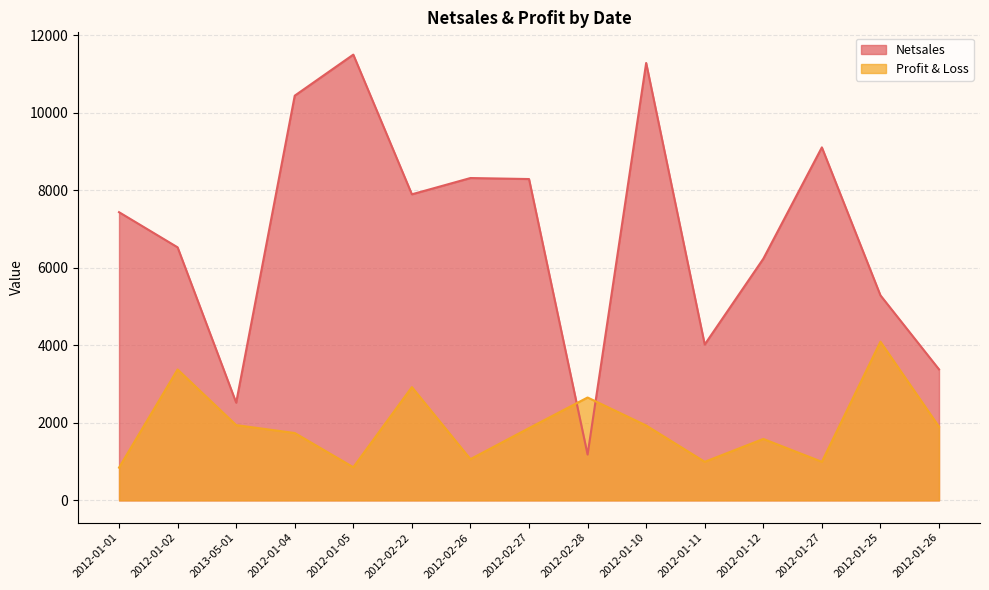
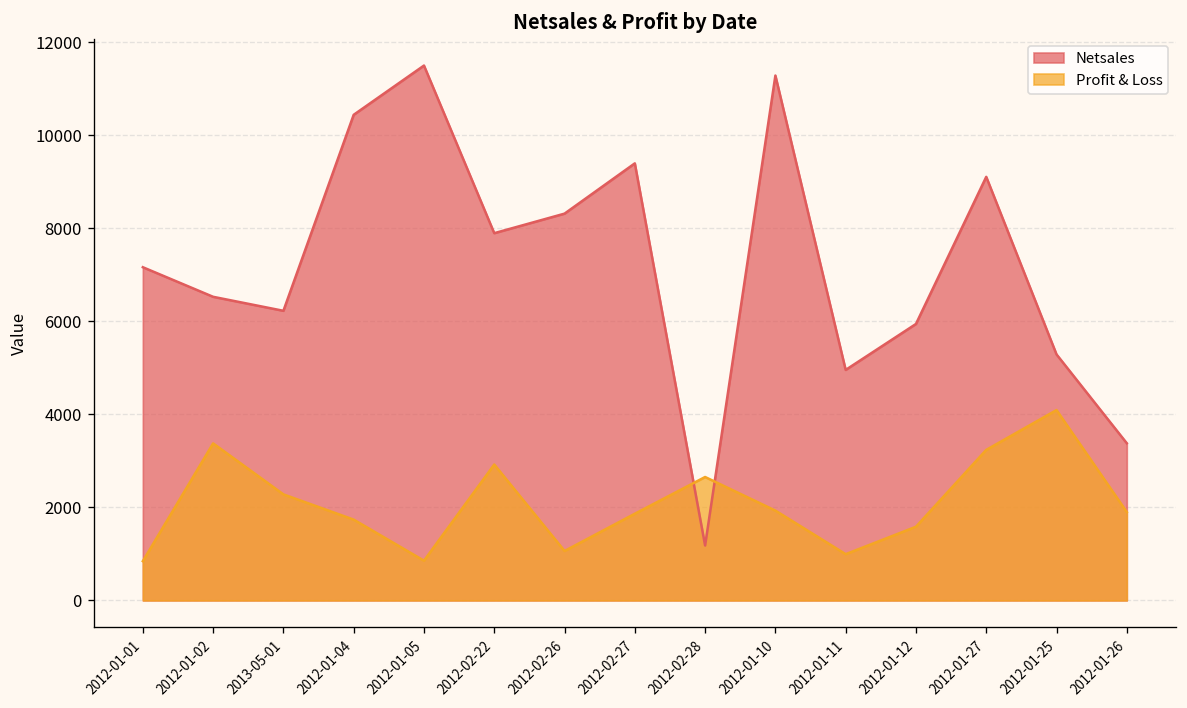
  {
    "Netsales": {
-     "2012-01-01": 7400,
+     "2012-01-01": 7200,
      "2012-01-02": 6500,
-     "2013-05-01": 2500,
+     "2013-05-01": 6200,
      "2012-01-04": 10400,
      "2012-01-05": 11500,
      "2012-02-22": 7900,
      "2012-02-26": 8300,
-     "2012-02-27": 8300,
+     "2012-02-27": 9400,
      "2012-02-28": 1200,
      "2012-01-10": 11300,
-     "2012-01-11": 4000,
-     "2012-01-12": 6200,
+     "2012-01-11": 5000,
+     "2012-01-12": 5900,
      "2012-01-27": 9100,
      "2012-01-25": 5300,
      "2012-01-26": 3400
    },
    "Profit & Loss": {
      "2012-01-01": 800,
      "2012-01-02": 3400,
-     "2013-05-01": 1900,
+     "2013-05-01": 2300,
      "2012-01-04": 1700,
      "2012-01-05": 900,
      "2012-02-22": 2900,
      "2012-02-26": 1100,
      "2012-02-27": 1900,
      "2012-02-28": 2700,
      "2012-01-10": 1900,
      "2012-01-11": 1000,
      "2012-01-12": 1600,
-     "2012-01-27": 1000,
+     "2012-01-27": 3200,
      "2012-01-25": 4100,
      "2012-01-26": 1900
    }
  }
